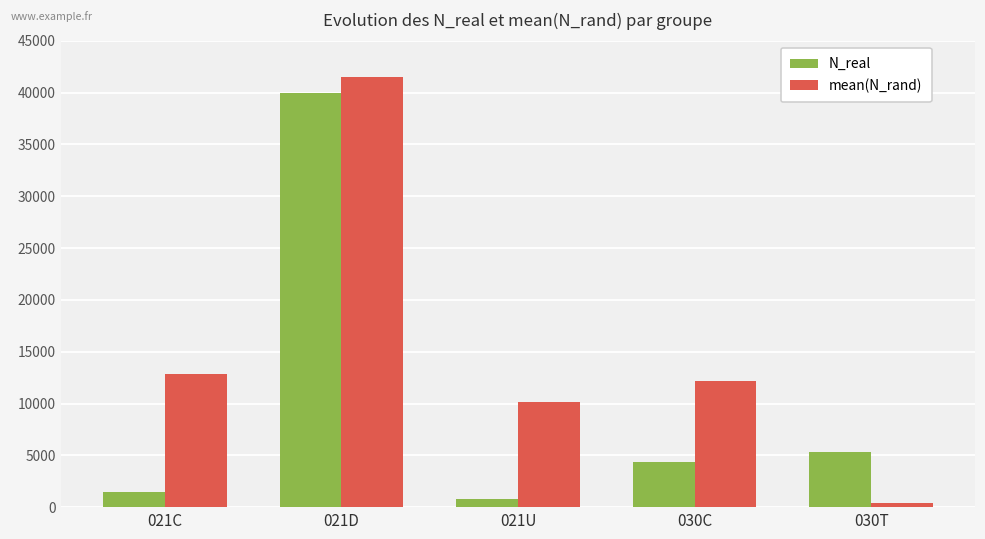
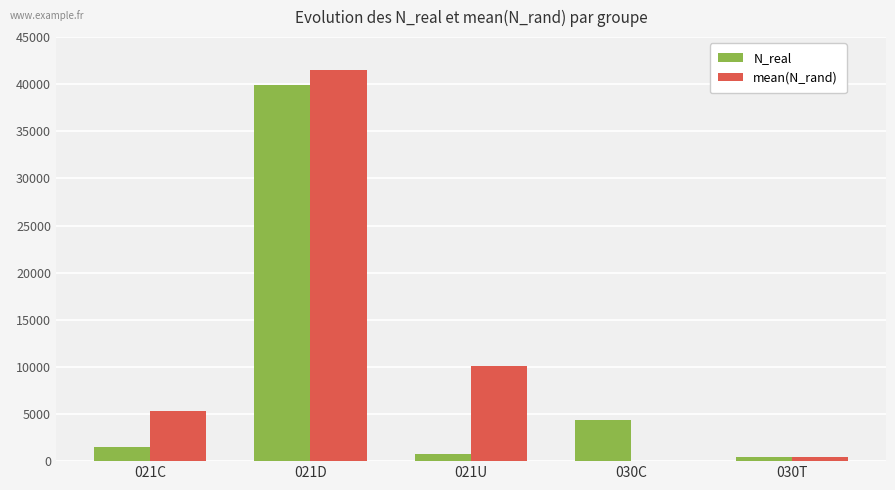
  {
    "N_real": {
      "021C": 2000,
      "021D": 40000,
      "021U": 1000,
      "030C": 4000,
-     "030T": 5000
+     "030T": 0
    },
    "mean(N_rand)": {
-     "021C": 13000,
+     "021C": 5000,
      "021D": 42000,
      "021U": 10000,
-     "030C": 12000,
+     "030C": 0,
      "030T": 0
    }
  }
